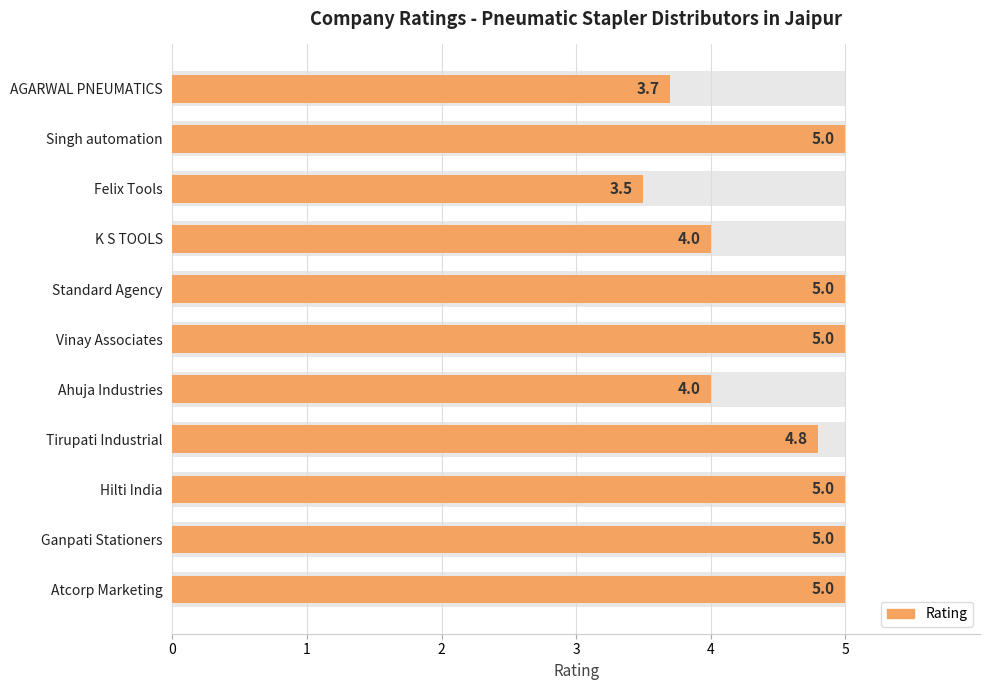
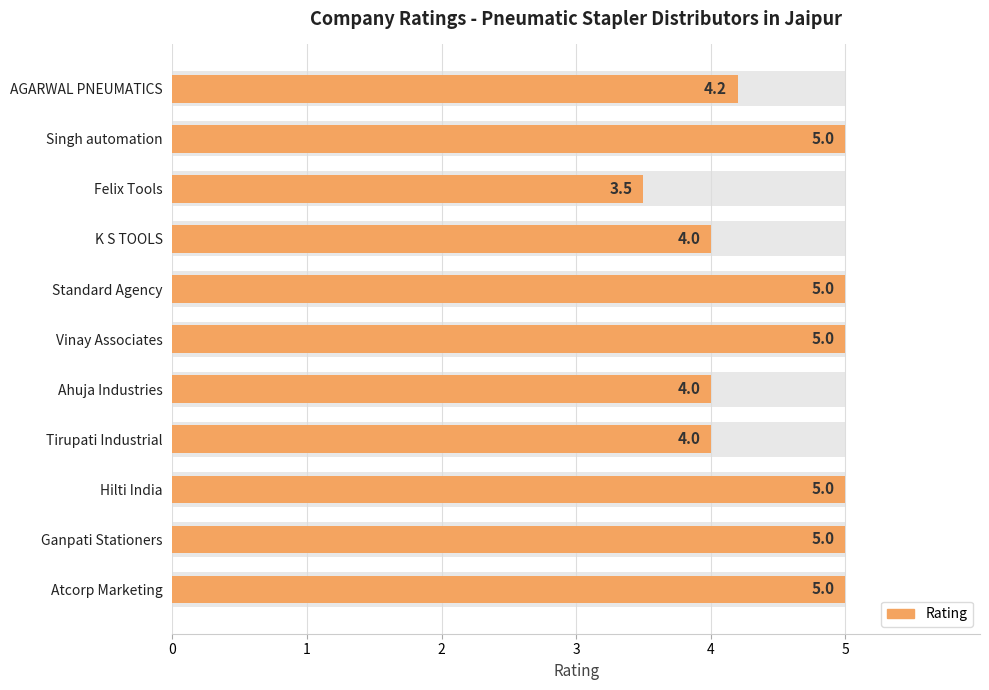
  {
    "Rating": {
-     "AGARWAL PNEUMATICS": 3.7,
+     "AGARWAL PNEUMATICS": 4.2,
      "Singh automation": 5.0,
      "Standard Agency": 5.0,
      "Vinay Associates": 5.0,
-     "Tirupati Industrial": 4.8,
+     "Tirupati Industrial": 4.0,
      "Hilti India": 5.0,
      "Ganpati Stationers": 5.0,
      "Atcorp Marketing": 5.0
    }
  }
